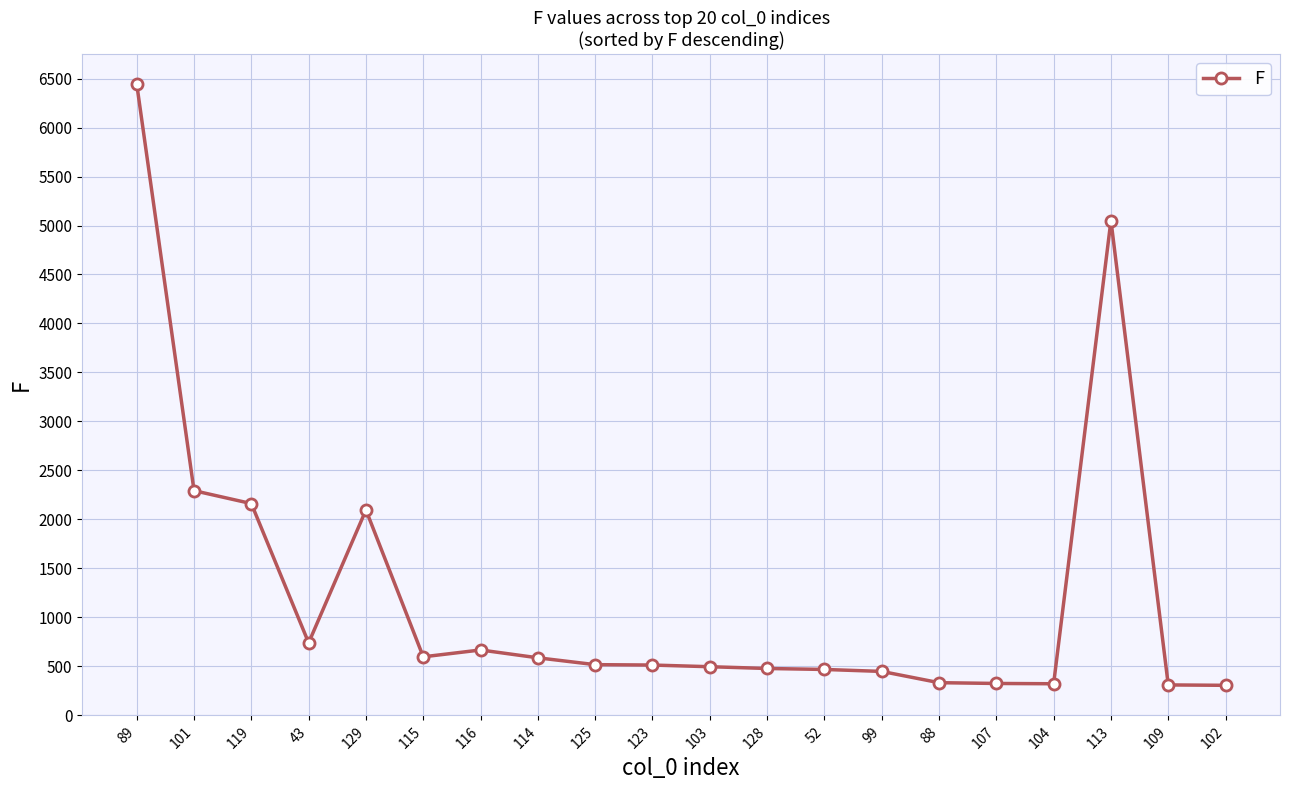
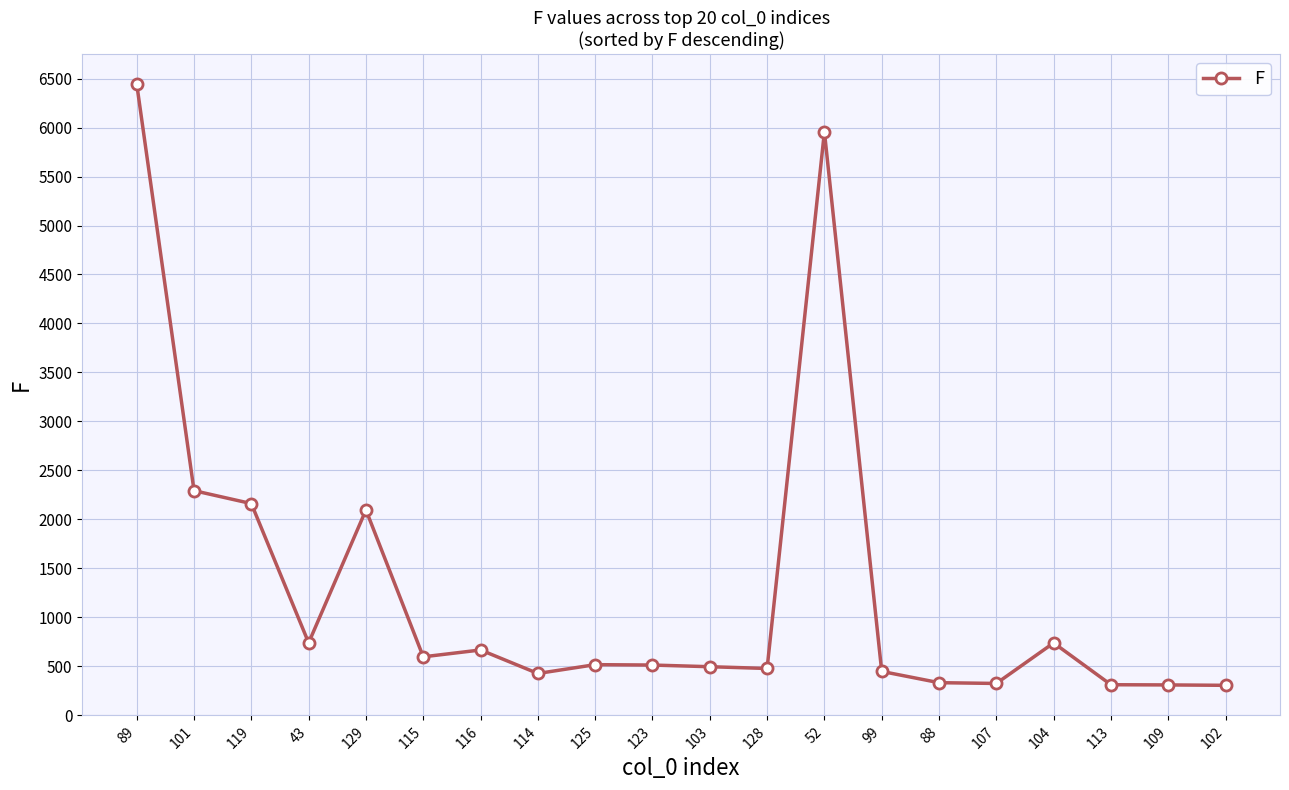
  {
    "89": 6400,
    "101": 2300,
    "119": 2200,
    "43": 700,
    "129": 2100,
    "115": 600,
    "116": 700,
-   "114": 600,
+   "114": 400,
    "125": 500,
    "123": 500,
    "103": 500,
    "128": 500,
-   "52": 500,
+   "52": 6000,
    "99": 400,
    "88": 300,
    "107": 300,
-   "104": 300,
-   "113": 5100,
+   "104": 700,
+   "113": 300,
    "109": 300,
    "102": 300
  }
